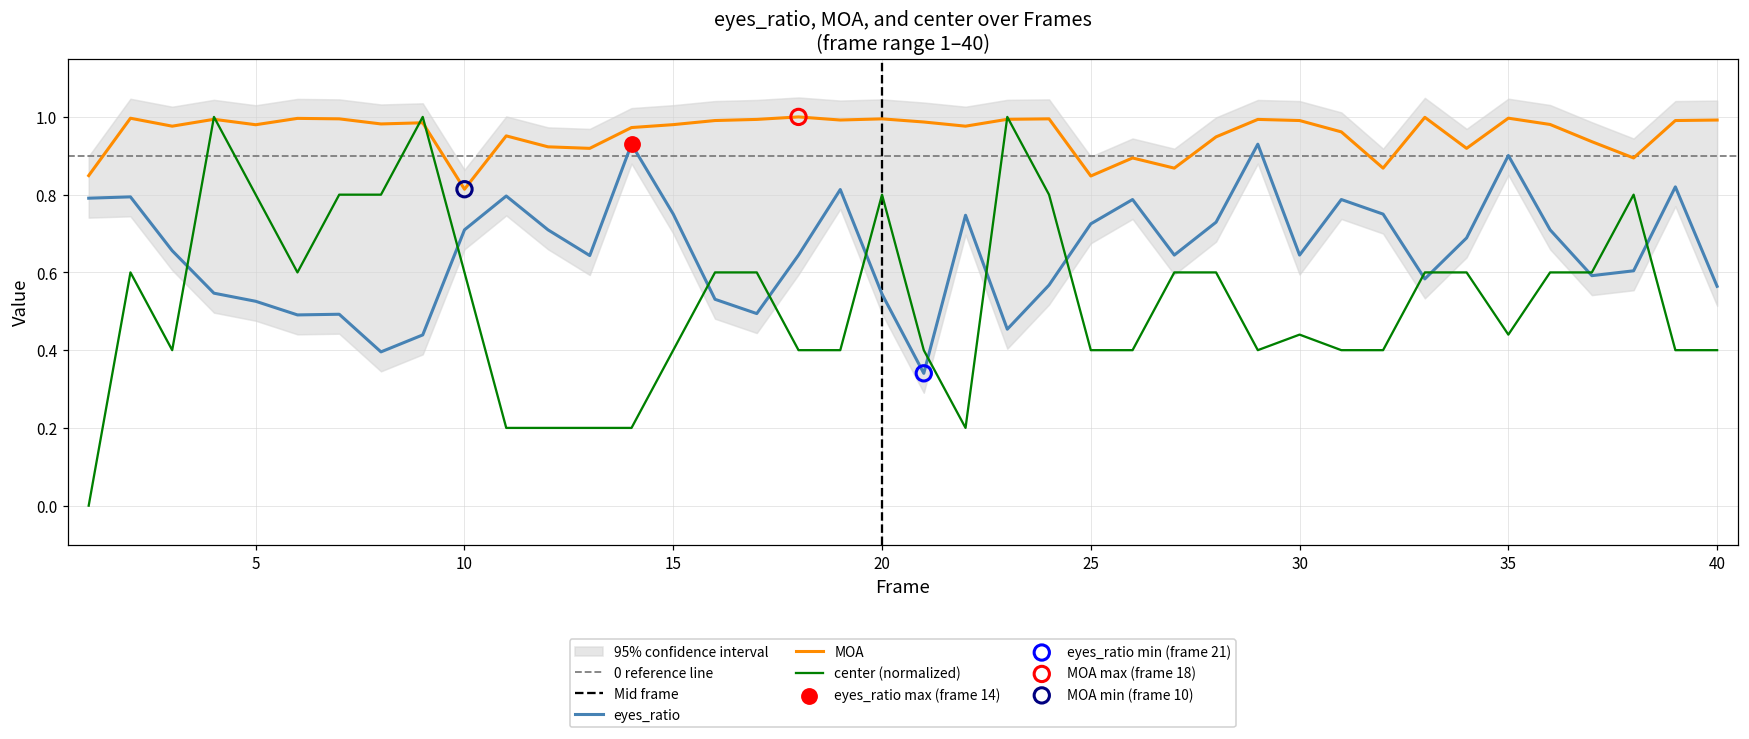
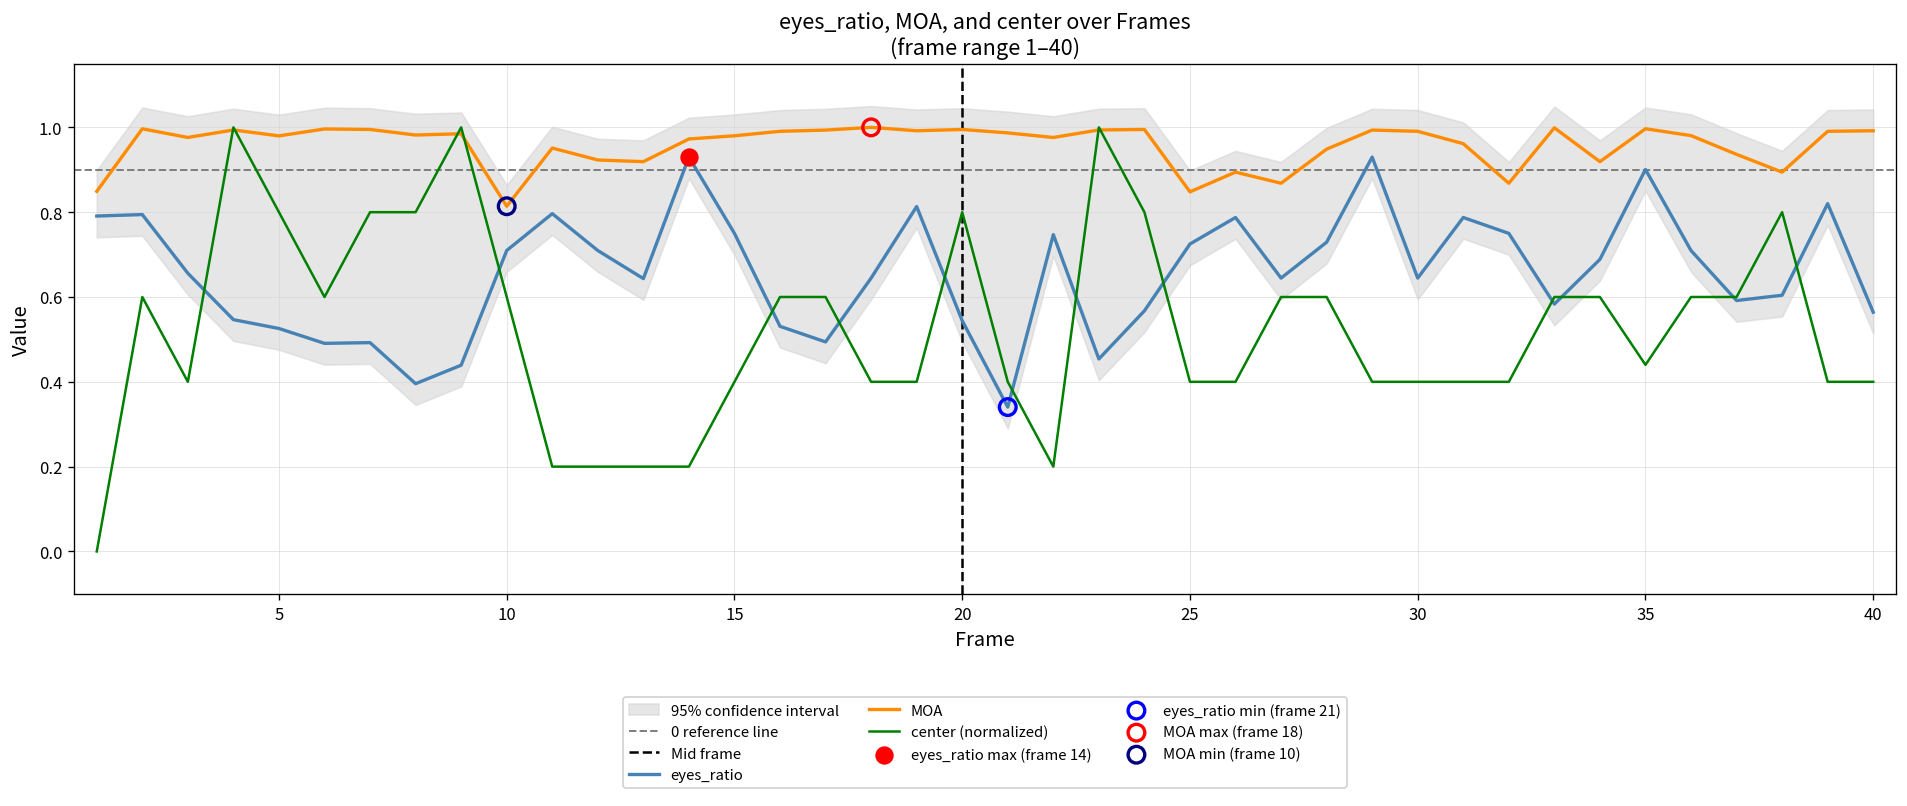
  {
    "eyes_ratio": {
      "5": 0.53,
      "10": 0.71,
      "15": 0.75,
      "20": 0.54,
      "25": 0.73,
      "30": 0.64,
      "35": 0.90,
      "40": 0.56
    },
    "MOA": {
      "5": 0.98,
      "15": 0.98,
      "20": 1.00,
      "25": 0.85,
      "30": 0.99,
      "35": 1.00,
      "40": 0.99
    },
    "center (normalized)": {
      "5": 0.80,
      "10": 0.60,
      "15": 0.40,
      "20": 0.80,
      "25": 0.40,
-     "30": 0.44,
+     "30": 0.40,
      "35": 0.44,
      "40": 0.40
    }
  }
